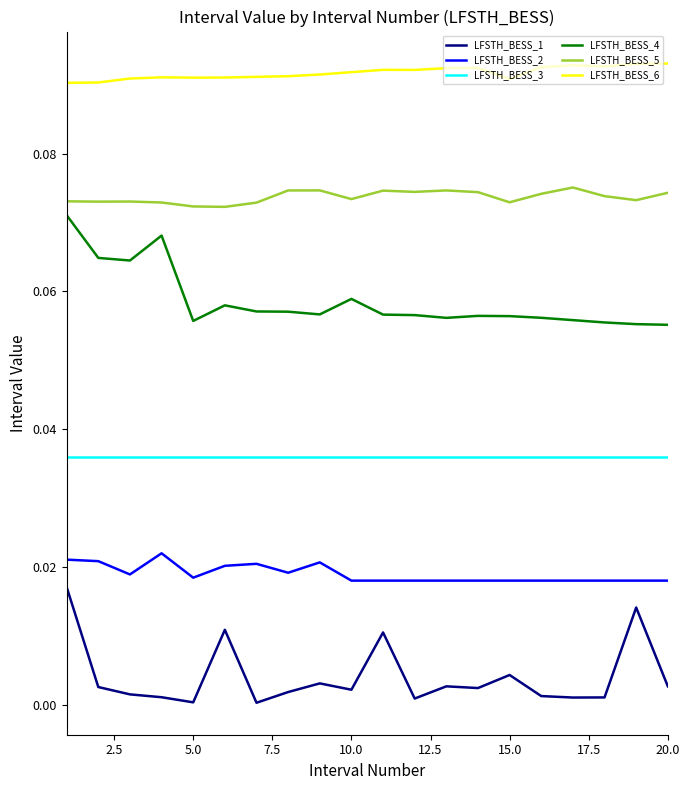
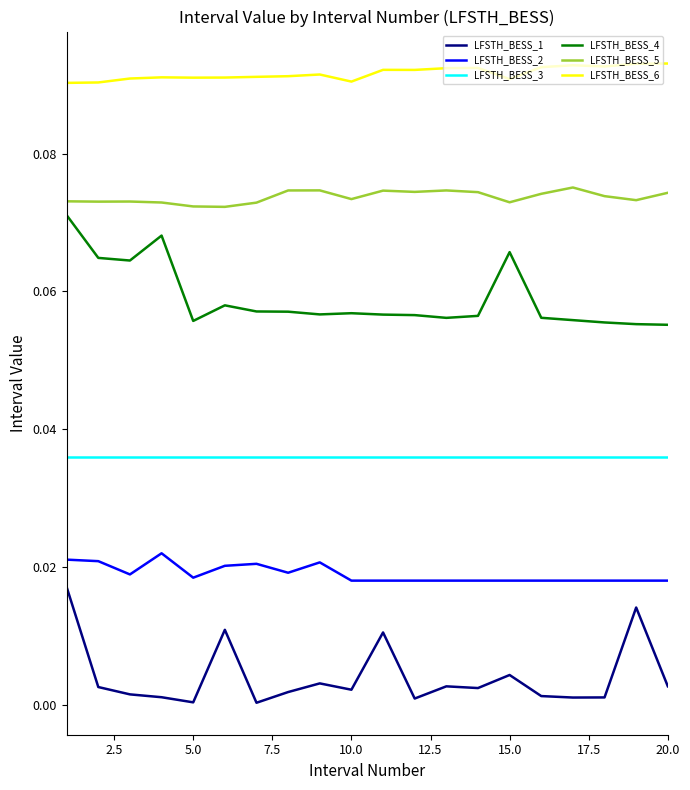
  {
    "LFSTH_BESS_1": {
      "5.0": 0.000,
      "10.0": 0.002,
      "15.0": 0.004,
      "20.0": 0.003
    },
    "LFSTH_BESS_2": {
      "5.0": 0.018,
      "10.0": 0.018,
      "15.0": 0.018,
      "20.0": 0.018
    },
    "LFSTH_BESS_3": {
      "5.0": 0.036,
      "10.0": 0.036,
      "15.0": 0.036,
      "20.0": 0.036
    },
    "LFSTH_BESS_4": {
      "5.0": 0.056,
-     "10.0": 0.059,
-     "15.0": 0.056,
+     "10.0": 0.057,
+     "15.0": 0.066,
      "20.0": 0.055
    },
    "LFSTH_BESS_5": {
      "5.0": 0.072,
      "10.0": 0.073,
      "15.0": 0.073,
      "20.0": 0.074
    },
    "LFSTH_BESS_6": {
      "5.0": 0.091,
-     "10.0": 0.092,
+     "10.0": 0.090,
      "20.0": 0.093
    }
  }
